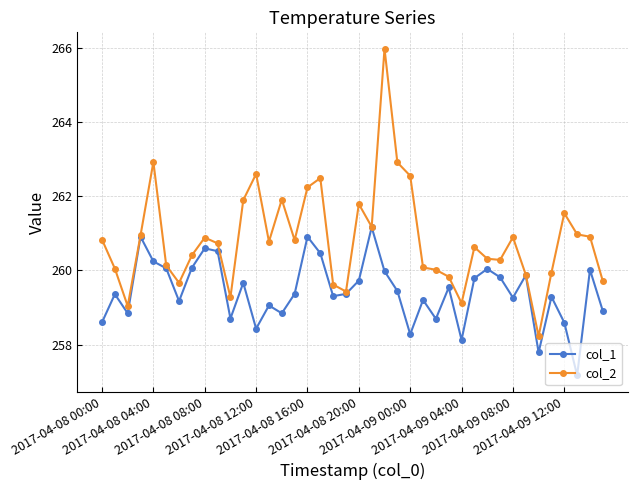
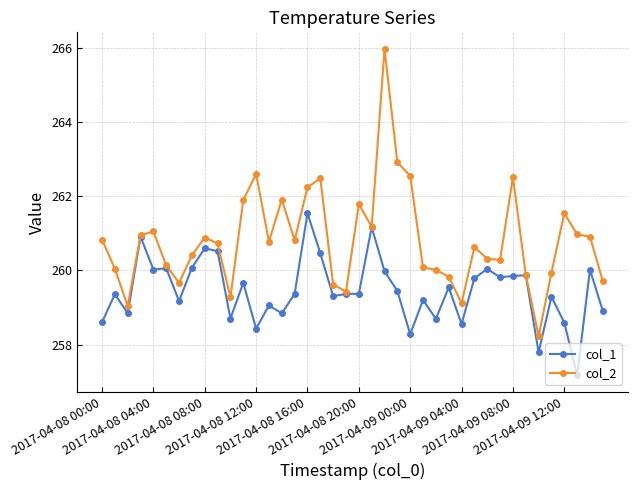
  {
    "col_1": {
      "2017-04-08 00:00": 258.6,
-     "2017-04-08 04:00": 260.2,
+     "2017-04-08 04:00": 260.0,
      "2017-04-08 08:00": 260.6,
      "2017-04-08 12:00": 258.4,
-     "2017-04-08 16:00": 260.9,
-     "2017-04-08 20:00": 259.7,
+     "2017-04-08 16:00": 261.5,
+     "2017-04-08 20:00": 259.4,
      "2017-04-09 00:00": 258.3,
-     "2017-04-09 04:00": 258.1,
-     "2017-04-09 08:00": 259.3,
+     "2017-04-09 04:00": 258.6,
+     "2017-04-09 08:00": 259.9,
      "2017-04-09 12:00": 258.6
    },
    "col_2": {
      "2017-04-08 00:00": 260.8,
-     "2017-04-08 04:00": 262.9,
+     "2017-04-08 04:00": 261.0,
      "2017-04-08 08:00": 260.9,
      "2017-04-08 12:00": 262.6,
      "2017-04-08 16:00": 262.2,
      "2017-04-08 20:00": 261.8,
      "2017-04-09 00:00": 262.5,
      "2017-04-09 04:00": 259.1,
-     "2017-04-09 08:00": 260.9,
+     "2017-04-09 08:00": 262.5,
      "2017-04-09 12:00": 261.5
    }
  }
